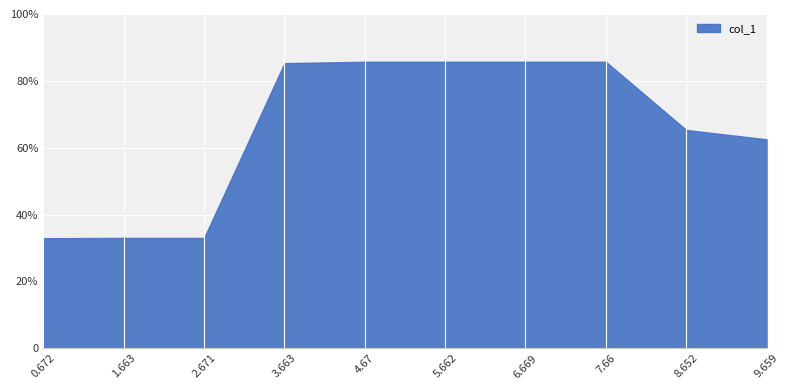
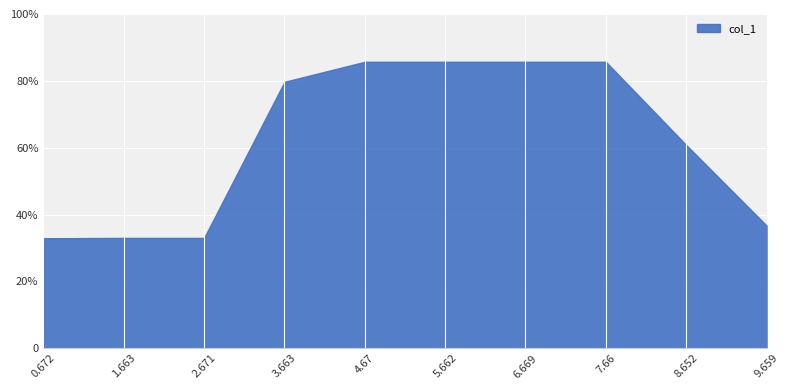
  {
    "0.672": "33%",
    "1.663": "33%",
    "2.671": "33%",
-   "3.663": "85%",
+   "3.663": "80%",
    "4.67": "86%",
    "5.662": "86%",
    "6.669": "86%",
    "7.66": "86%",
-   "8.652": "65%",
-   "9.659": "63%"
+   "8.652": "61%",
+   "9.659": "37%"
  }
